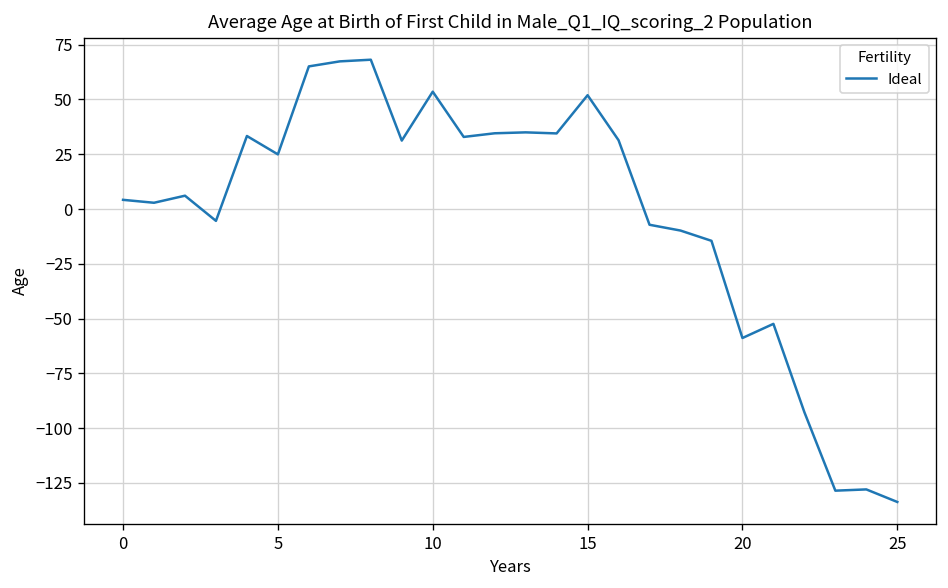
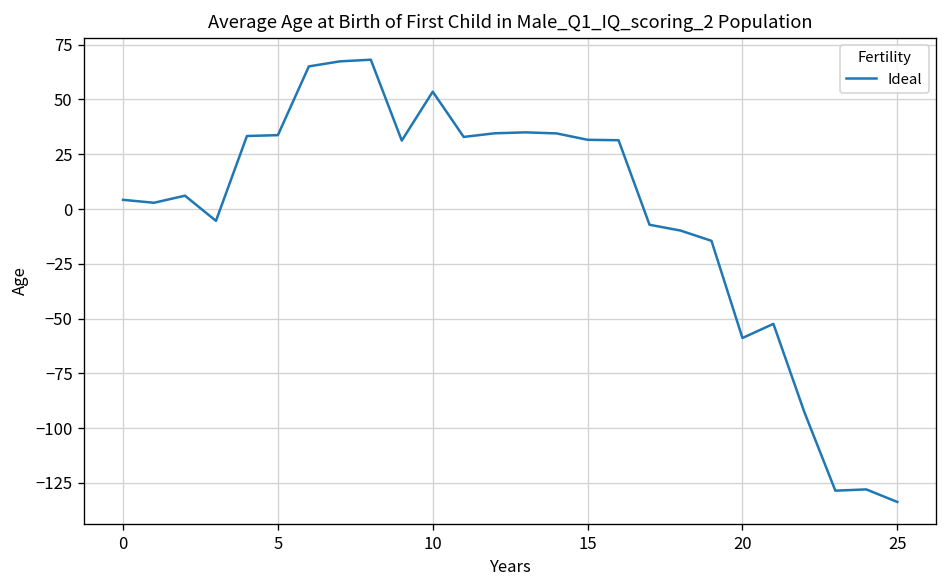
  {
    "0": 4,
-   "5": 25,
+   "5": 34,
    "10": 54,
-   "15": 52,
+   "15": 32,
    "20": -59,
    "25": -134
  }
